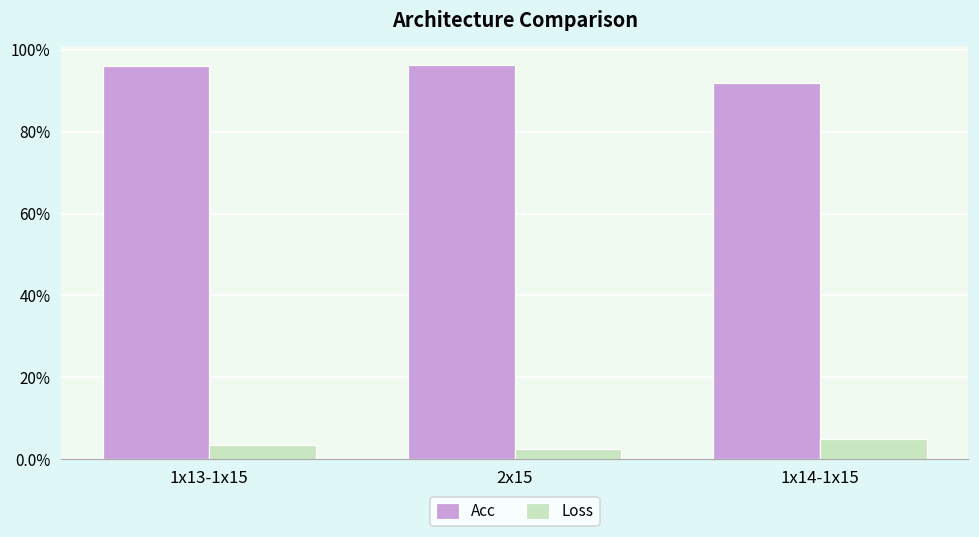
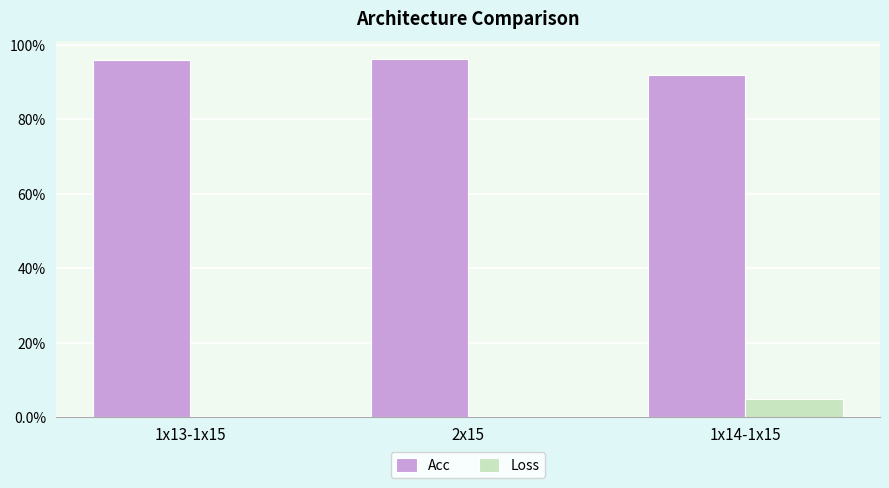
  {
    "Acc": {
      "1x13-1x15": "96%",
      "2x15": "96%",
      "1x14-1x15": "92%"
    },
    "Loss": {
-     "1x13-1x15": "4%",
-     "2x15": "2%",
+     "1x13-1x15": "0%",
+     "2x15": "0%",
      "1x14-1x15": "5%"
    }
  }
